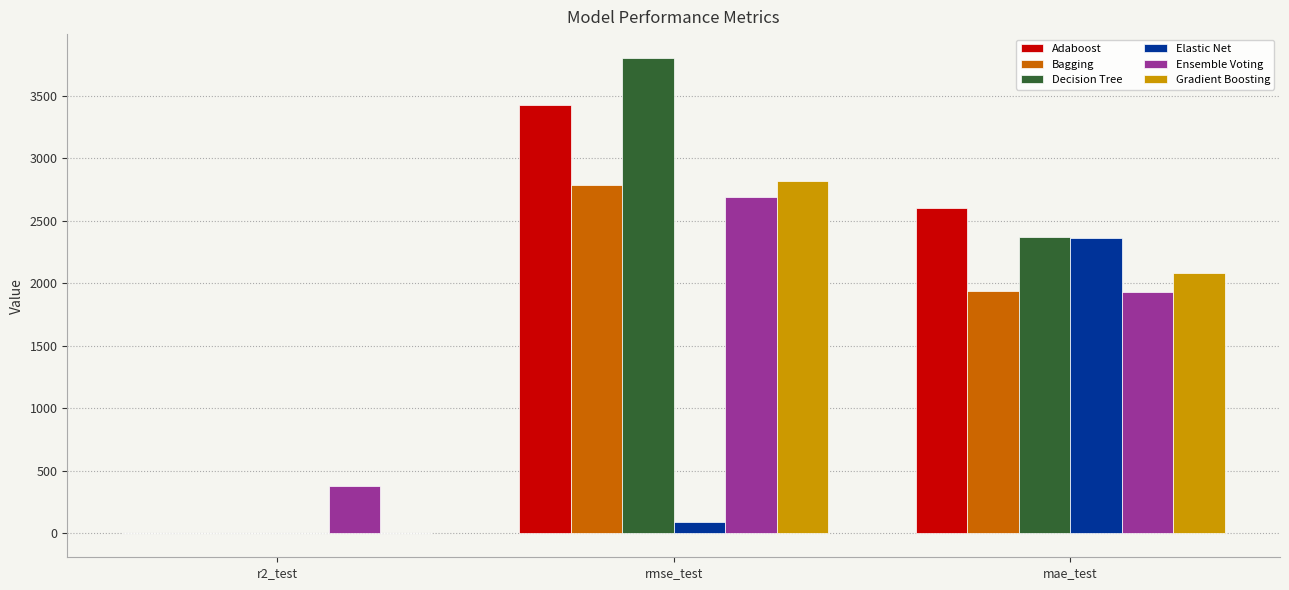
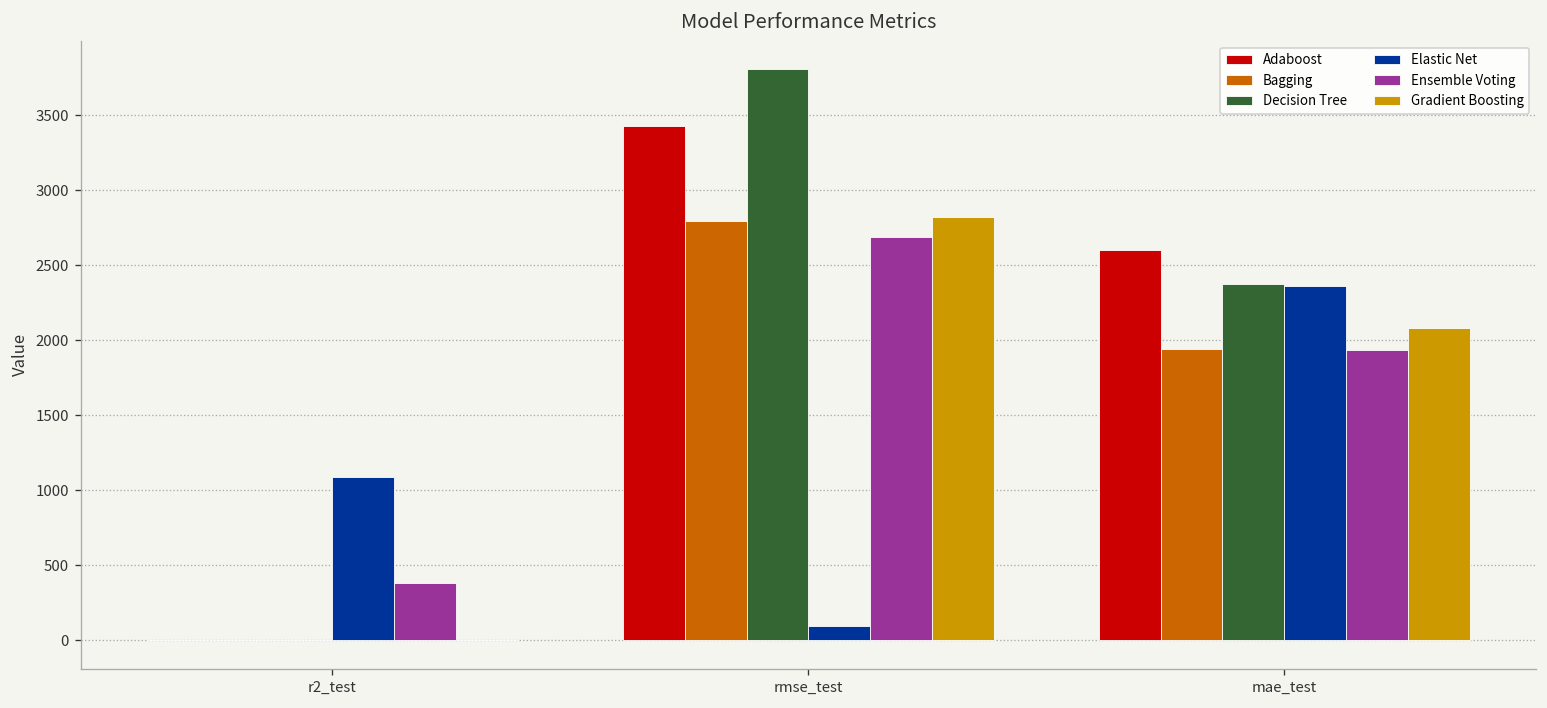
  {
    "Adaboost": {
      "rmse_test": 3430,
      "mae_test": 2600
    },
    "Decision Tree": {
      "rmse_test": 3800,
      "mae_test": 2370
    },
    "Elastic Net": {
-     "r2_test": 0,
+     "r2_test": 1090,
      "rmse_test": 90,
      "mae_test": 2360
    },
    "Ensemble Voting": {
      "r2_test": 380,
      "rmse_test": 2690,
      "mae_test": 1930
    }
  }
